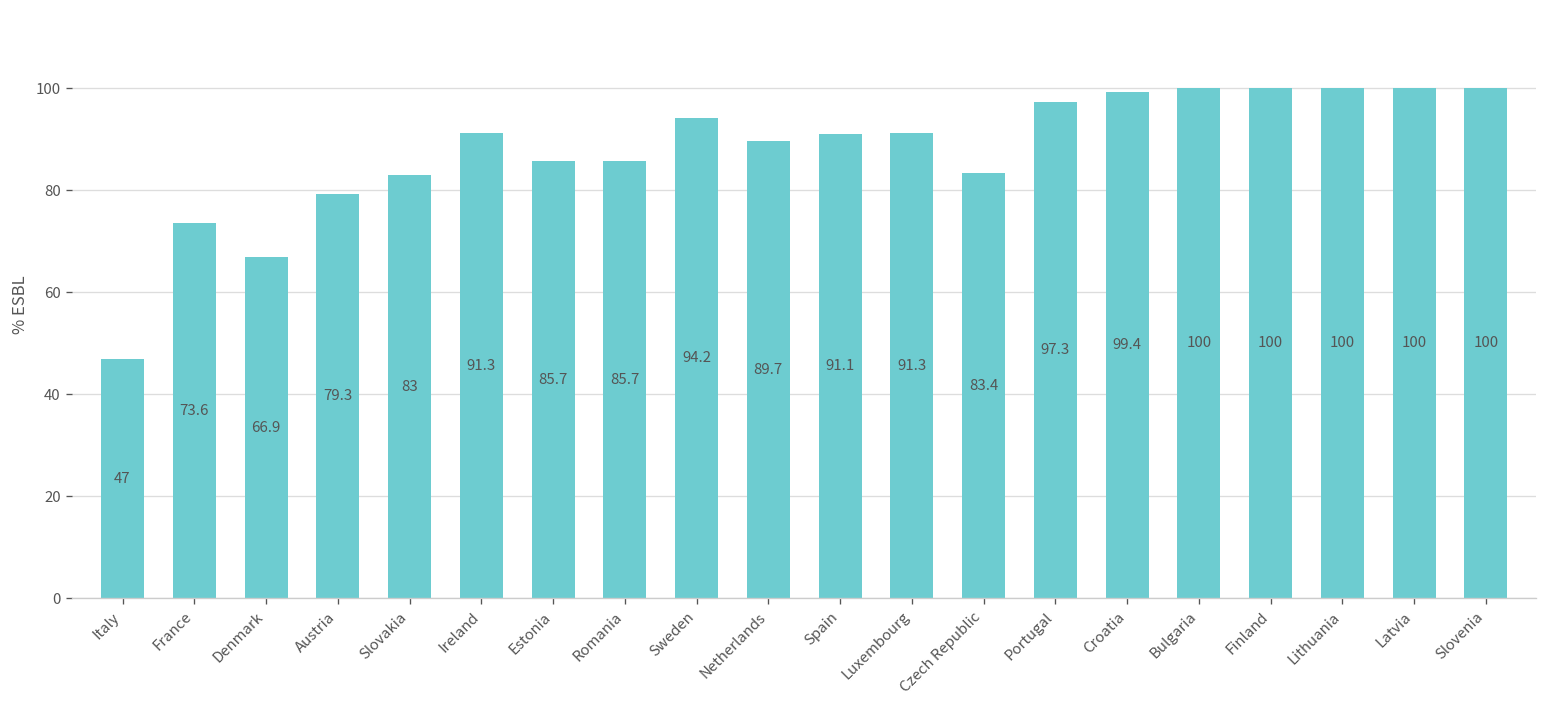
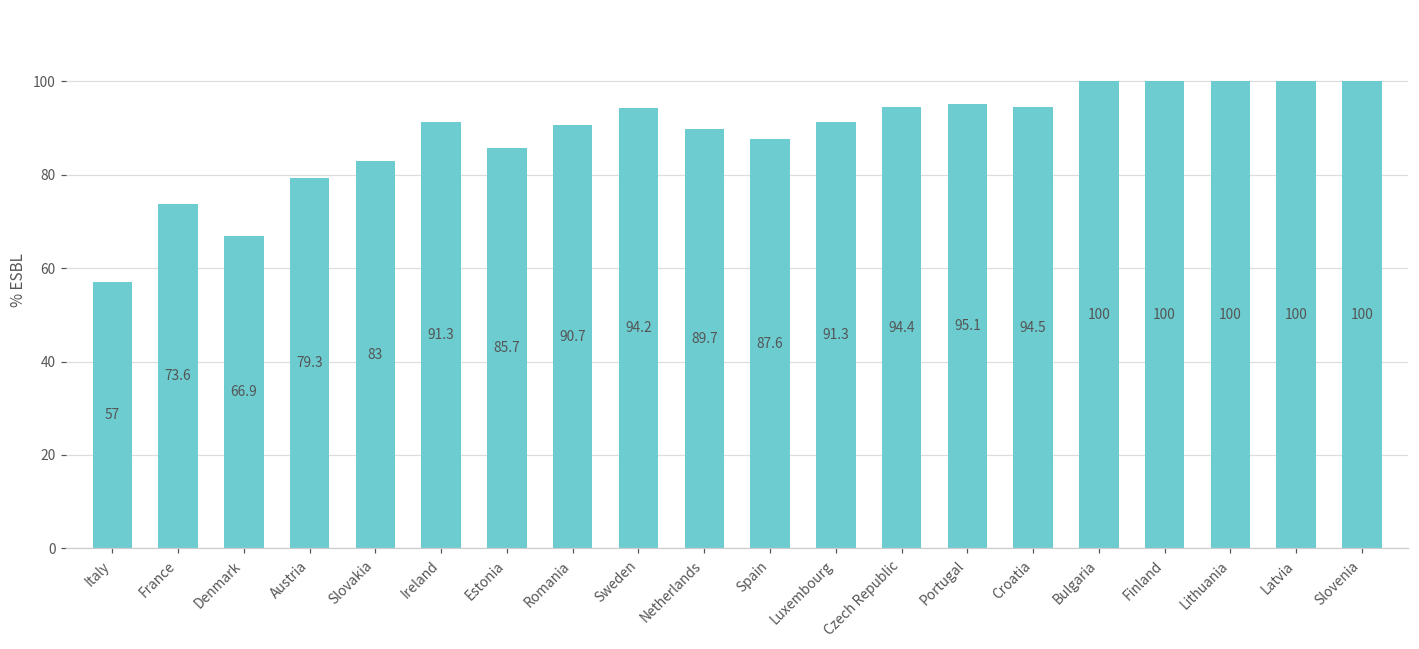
  {
-   "Italy": 47,
+   "Italy": 57,
    "France": 73.6,
    "Denmark": 66.9,
    "Austria": 79.3,
    "Slovakia": 83,
    "Ireland": 91.3,
    "Estonia": 85.7,
-   "Romania": 85.7,
+   "Romania": 90.7,
    "Sweden": 94.2,
    "Netherlands": 89.7,
-   "Spain": 91.1,
+   "Spain": 87.6,
    "Luxembourg": 91.3,
-   "Czech Republic": 83.4,
-   "Portugal": 97.3,
-   "Croatia": 99.4,
+   "Czech Republic": 94.4,
+   "Portugal": 95.1,
+   "Croatia": 94.5,
    "Bulgaria": 100,
    "Finland": 100,
    "Lithuania": 100,
    "Latvia": 100,
    "Slovenia": 100
  }
